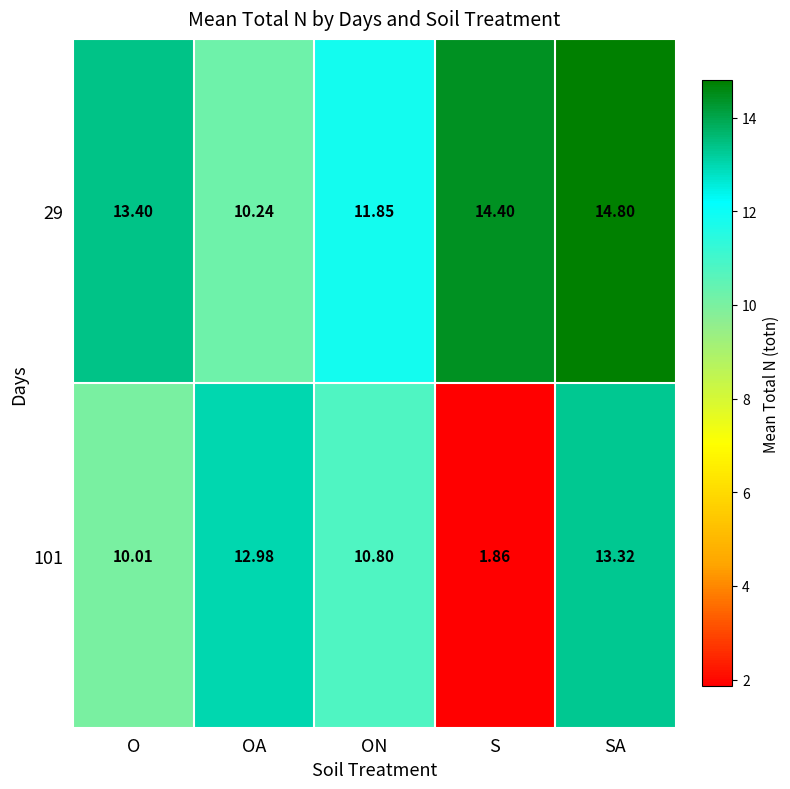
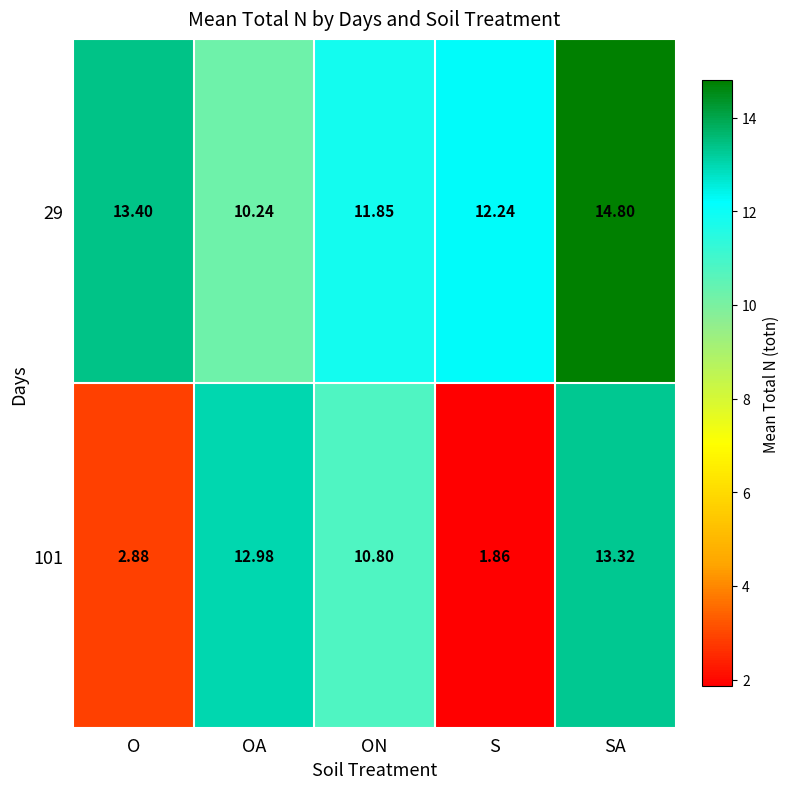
  {
    "29": {
      "O": 13.40,
      "OA": 10.24,
      "ON": 11.85,
-     "S": 14.40,
+     "S": 12.24,
      "SA": 14.80
    },
    "101": {
-     "O": 10.01,
+     "O": 2.88,
      "OA": 12.98,
      "ON": 10.80,
      "S": 1.86,
      "SA": 13.32
    }
  }
